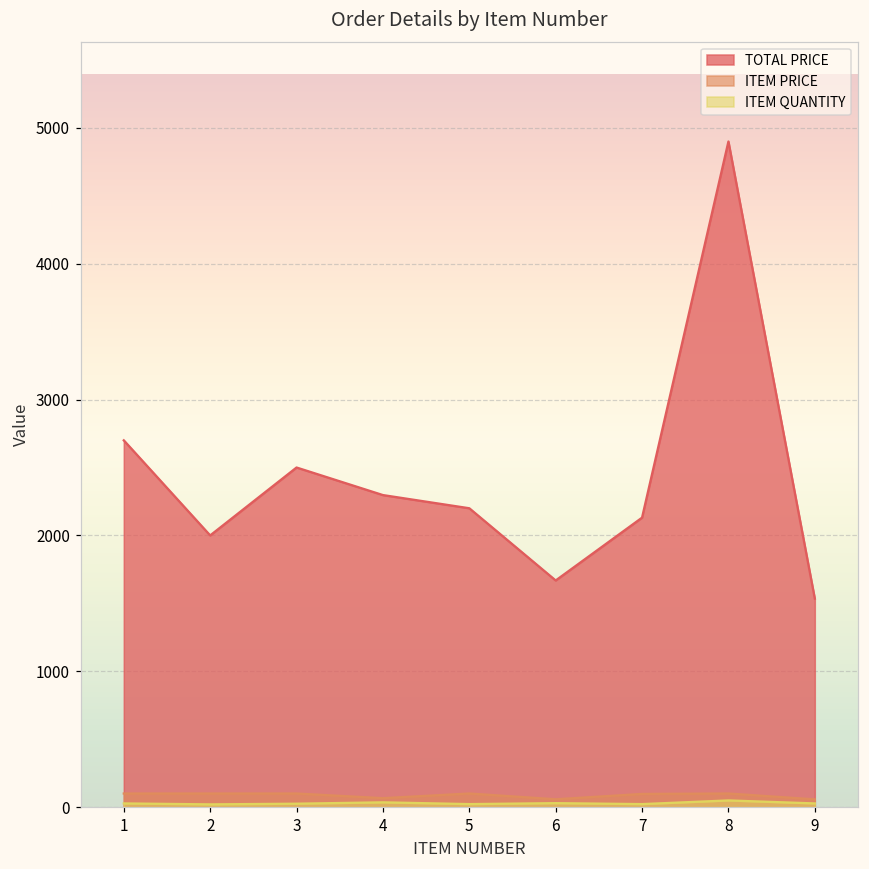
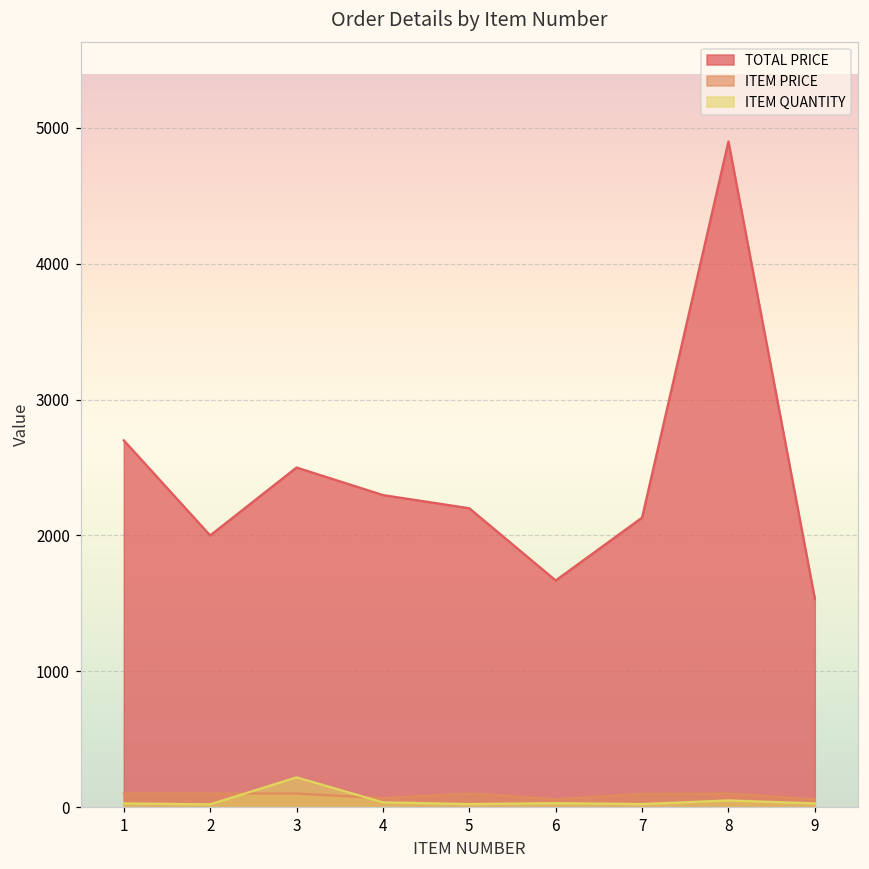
  {
    "ITEM QUANTITY": {
      "1": 30,
      "2": 20,
-     "3": 30,
+     "3": 220,
      "4": 40,
      "5": 20,
      "6": 30,
      "7": 20,
      "8": 50,
      "9": 30
    }
  }
